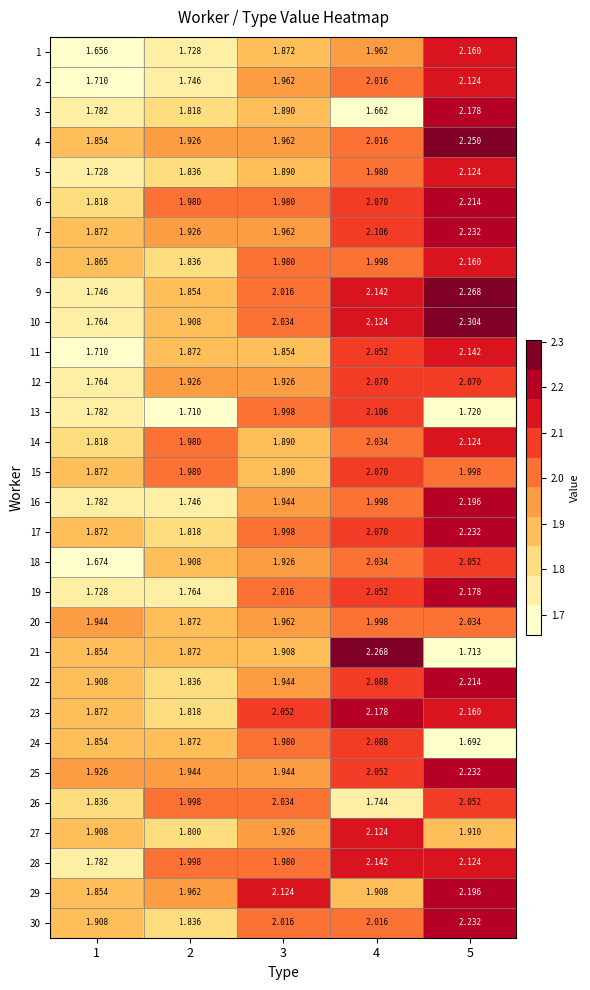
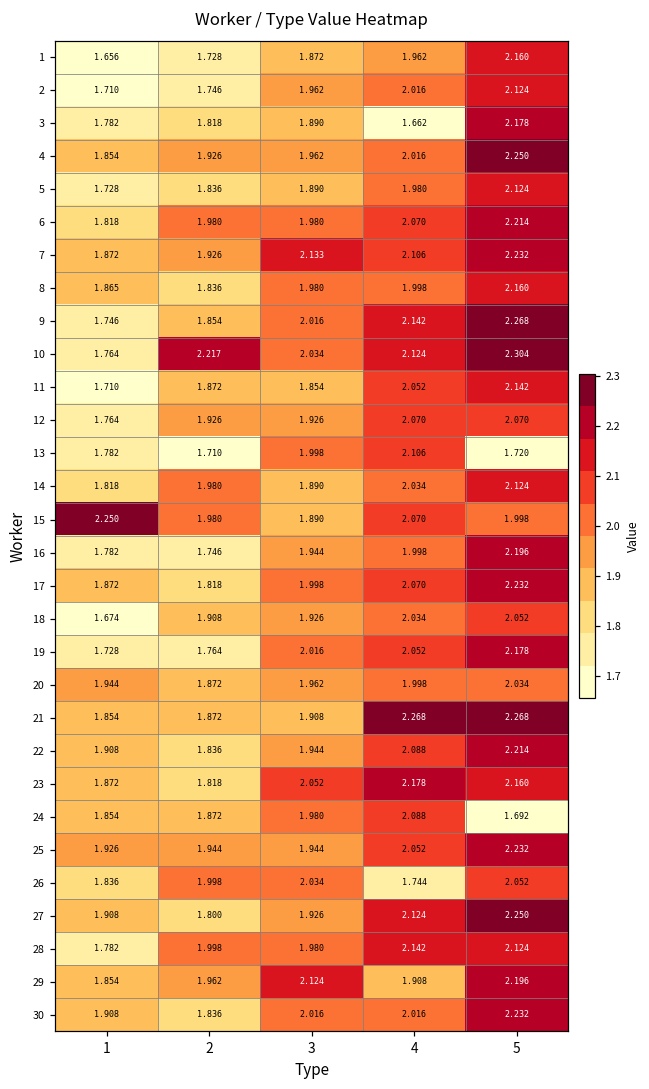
  {
    "1": {
      "1": 1.656,
      "2": 1.728,
      "3": 1.872,
      "4": 1.962,
      "5": 2.160
    },
    "2": {
      "1": 1.710,
      "2": 1.746,
      "3": 1.962,
      "4": 2.016,
      "5": 2.124
    },
    "3": {
      "1": 1.782,
      "2": 1.818,
      "3": 1.890,
      "4": 1.662,
      "5": 2.178
    },
    "4": {
      "1": 1.854,
      "2": 1.926,
      "3": 1.962,
      "4": 2.016,
      "5": 2.250
    },
    "5": {
      "1": 1.728,
      "2": 1.836,
      "3": 1.890,
      "4": 1.980,
      "5": 2.124
    },
    "6": {
      "1": 1.818,
      "2": 1.980,
      "3": 1.980,
      "4": 2.070,
      "5": 2.214
    },
    "7": {
      "1": 1.872,
      "2": 1.926,
-     "3": 1.962,
+     "3": 2.133,
      "4": 2.106,
      "5": 2.232
    },
    "8": {
      "1": 1.865,
      "2": 1.836,
      "3": 1.980,
      "4": 1.998,
      "5": 2.160
    },
    "9": {
      "1": 1.746,
      "2": 1.854,
      "3": 2.016,
      "4": 2.142,
      "5": 2.268
    },
    "10": {
      "1": 1.764,
-     "2": 1.908,
+     "2": 2.217,
      "3": 2.034,
      "4": 2.124,
      "5": 2.304
    },
    "11": {
      "1": 1.710,
      "2": 1.872,
      "3": 1.854,
      "4": 2.052,
      "5": 2.142
    },
    "12": {
      "1": 1.764,
      "2": 1.926,
      "3": 1.926,
      "4": 2.070,
      "5": 2.070
    },
    "13": {
      "1": 1.782,
      "2": 1.710,
      "3": 1.998,
      "4": 2.106,
      "5": 1.720
    },
    "14": {
      "1": 1.818,
      "2": 1.980,
      "3": 1.890,
      "4": 2.034,
      "5": 2.124
    },
    "15": {
-     "1": 1.872,
+     "1": 2.250,
      "2": 1.980,
      "3": 1.890,
      "4": 2.070,
      "5": 1.998
    },
    "16": {
      "1": 1.782,
      "2": 1.746,
      "3": 1.944,
      "4": 1.998,
      "5": 2.196
    },
    "17": {
      "1": 1.872,
      "2": 1.818,
      "3": 1.998,
      "4": 2.070,
      "5": 2.232
    },
    "18": {
      "1": 1.674,
      "2": 1.908,
      "3": 1.926,
      "4": 2.034,
      "5": 2.052
    },
    "19": {
      "1": 1.728,
      "2": 1.764,
      "3": 2.016,
      "4": 2.052,
      "5": 2.178
    },
    "20": {
      "1": 1.944,
      "2": 1.872,
      "3": 1.962,
      "4": 1.998,
      "5": 2.034
    },
    "21": {
      "1": 1.854,
      "2": 1.872,
      "3": 1.908,
      "4": 2.268,
-     "5": 1.713
+     "5": 2.268
    },
    "22": {
      "1": 1.908,
      "2": 1.836,
      "3": 1.944,
      "4": 2.088,
      "5": 2.214
    },
    "23": {
      "1": 1.872,
      "2": 1.818,
      "3": 2.052,
      "4": 2.178,
      "5": 2.160
    },
    "24": {
      "1": 1.854,
      "2": 1.872,
      "3": 1.980,
      "4": 2.088,
      "5": 1.692
    },
    "25": {
      "1": 1.926,
      "2": 1.944,
      "3": 1.944,
      "4": 2.052,
      "5": 2.232
    },
    "26": {
      "1": 1.836,
      "2": 1.998,
      "3": 2.034,
      "4": 1.744,
      "5": 2.052
    },
    "27": {
      "1": 1.908,
      "2": 1.800,
      "3": 1.926,
      "4": 2.124,
-     "5": 1.910
+     "5": 2.250
    },
    "28": {
      "1": 1.782,
      "2": 1.998,
      "3": 1.980,
      "4": 2.142,
      "5": 2.124
    },
    "29": {
      "1": 1.854,
      "2": 1.962,
      "3": 2.124,
      "4": 1.908,
      "5": 2.196
    },
    "30": {
      "1": 1.908,
      "2": 1.836,
      "3": 2.016,
      "4": 2.016,
      "5": 2.232
    }
  }
